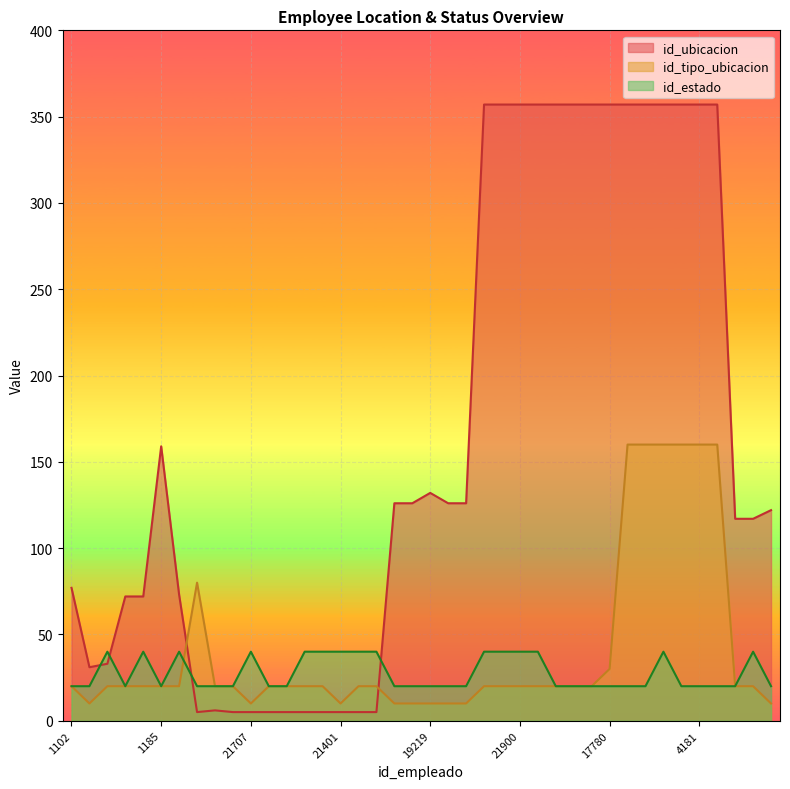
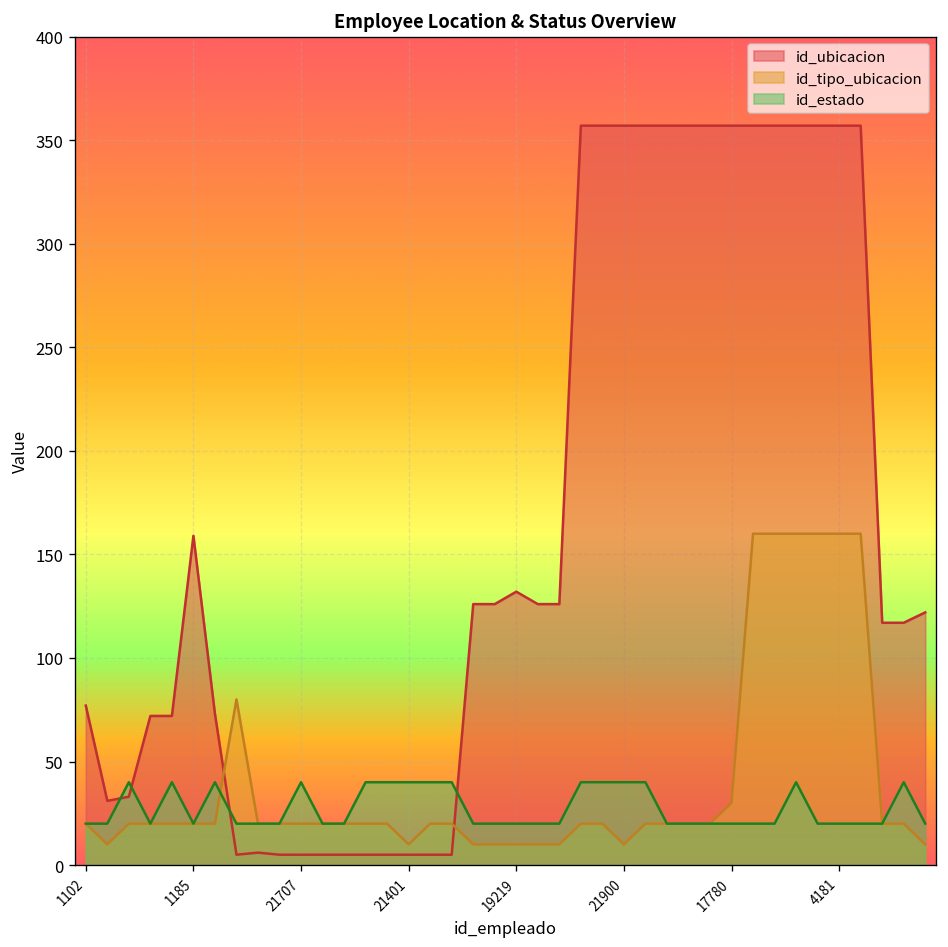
  {
    "id_ubicacion": {
      "1102": 77,
      "1185": 159,
      "21707": 5,
      "21401": 5,
      "19219": 132,
      "21900": 357,
      "17780": 357,
      "4181": 357
    },
    "id_tipo_ubicacion": {
-     "21707": 10,
+     "21707": 20,
      "21401": 10,
      "19219": 10,
-     "21900": 20,
+     "21900": 10,
      "17780": 30,
      "4181": 160
    },
    "id_estado": {
      "21707": 40,
      "21401": 40,
      "19219": 20,
      "21900": 40,
      "17780": 20,
      "4181": 20
    }
  }
